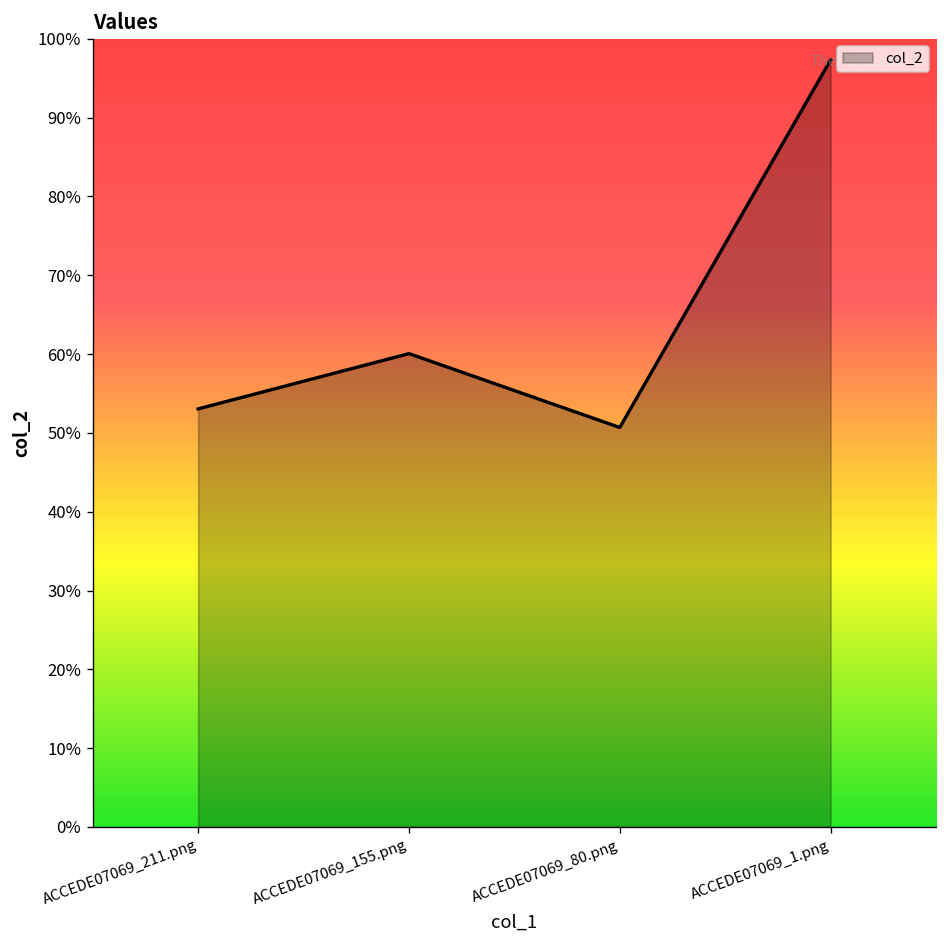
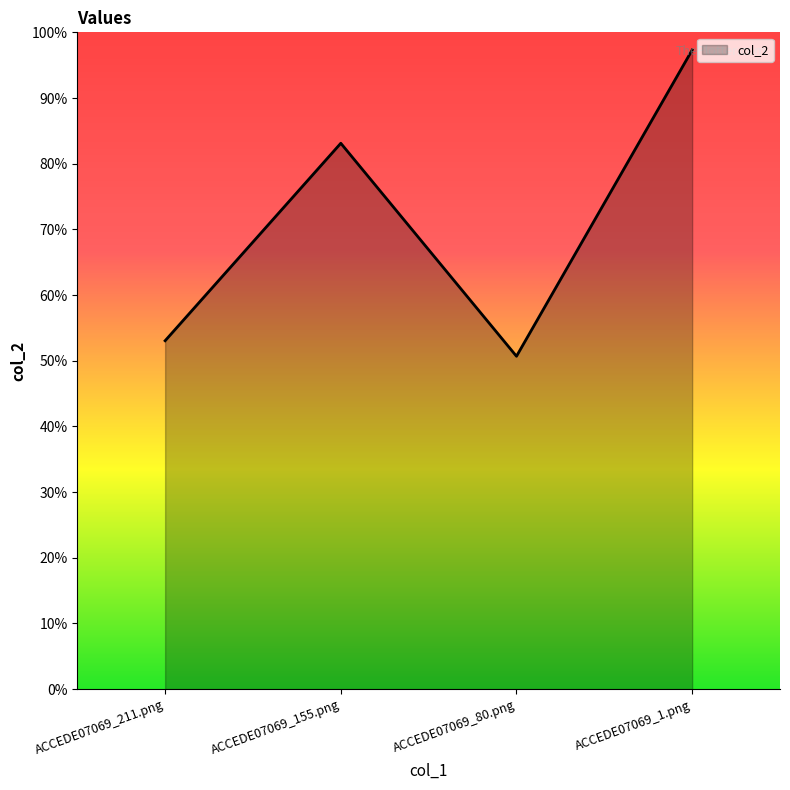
  {
    "ACCEDE07069_211.png": "53%",
-   "ACCEDE07069_155.png": "60%",
+   "ACCEDE07069_155.png": "83%",
    "ACCEDE07069_80.png": "51%",
    "ACCEDE07069_1.png": "97%"
  }
